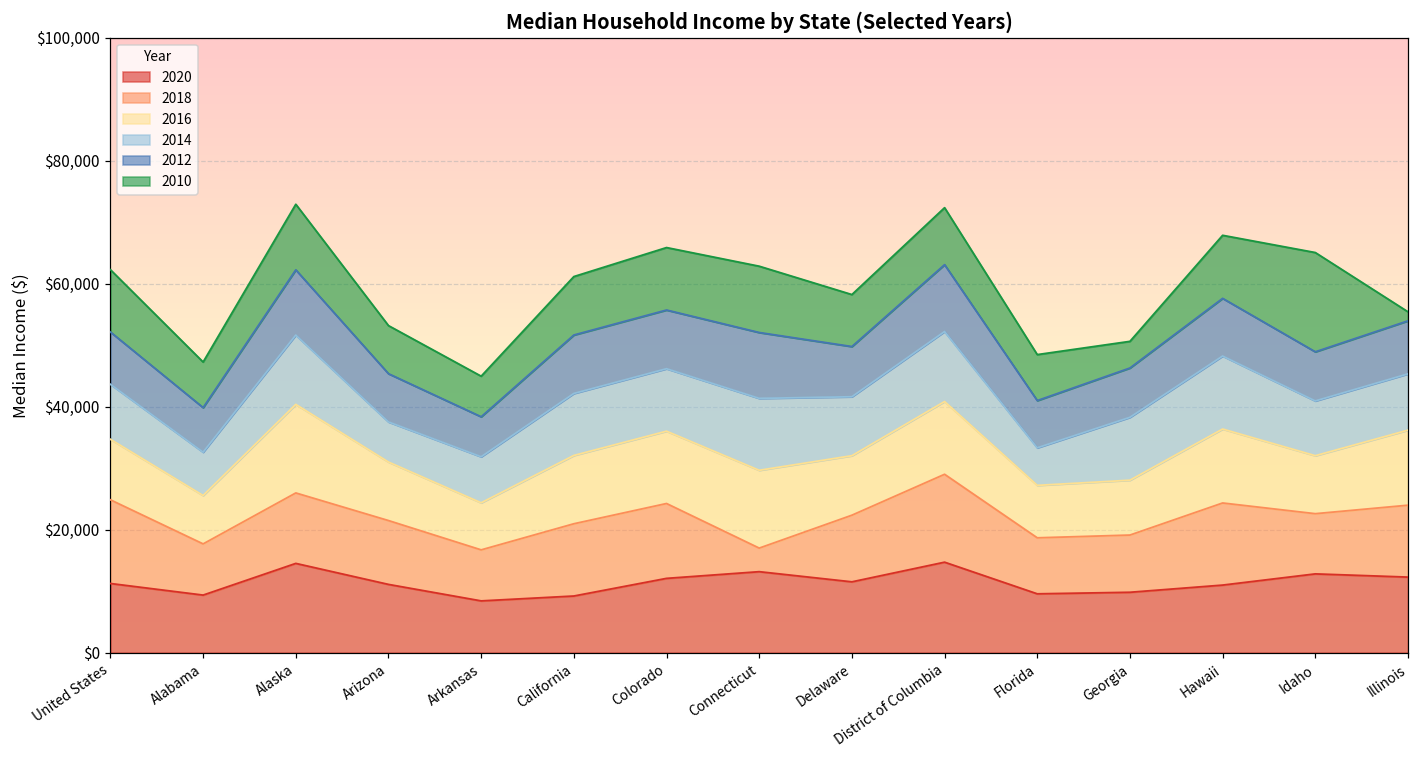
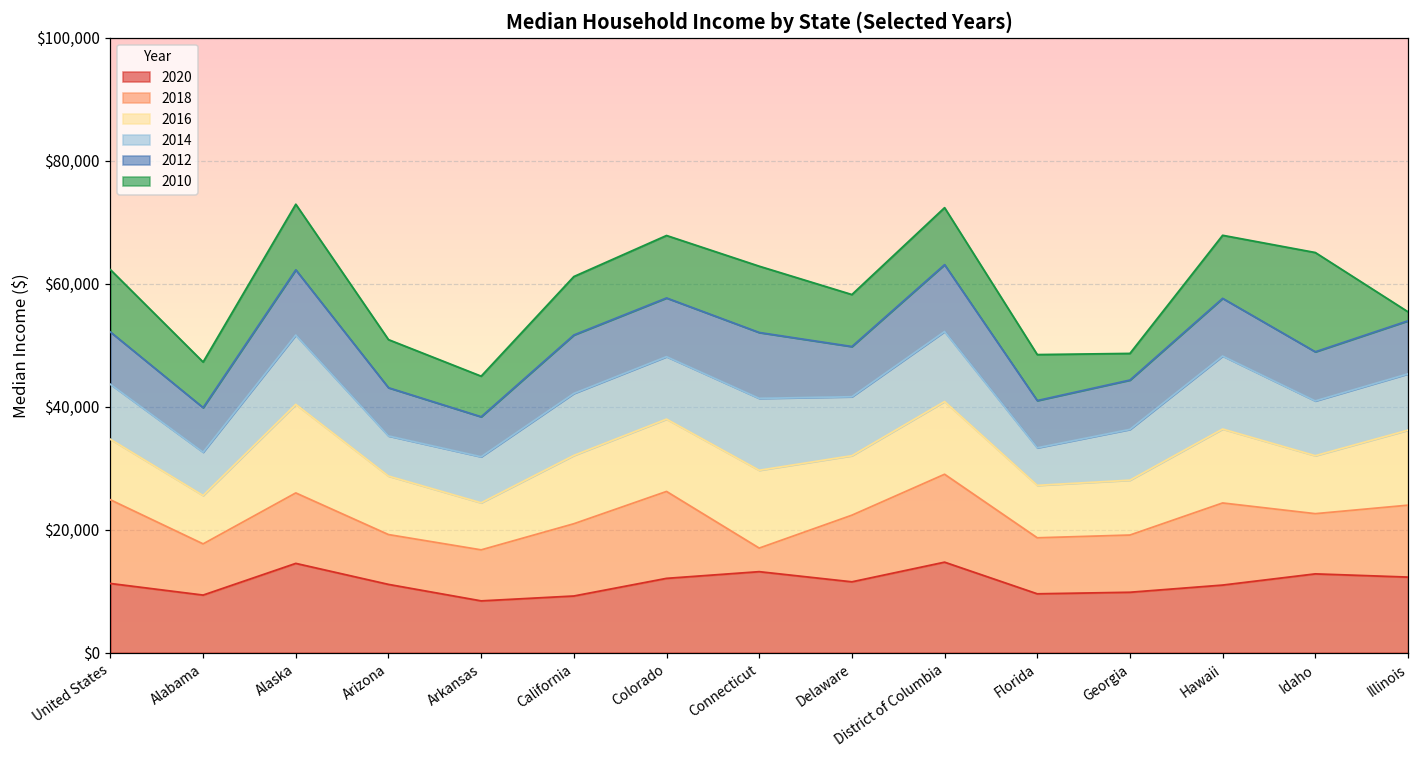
  {
    "2020": {
      "United States": "$11,000",
      "Alabama": "$9,000",
      "Alaska": "$15,000",
      "Arizona": "$11,000",
      "Arkansas": "$8,000",
      "California": "$9,000",
      "Colorado": "$12,000",
      "Connecticut": "$13,000",
      "Delaware": "$12,000",
      "District of Columbia": "$15,000",
      "Florida": "$10,000",
      "Georgia": "$10,000",
      "Hawaii": "$11,000",
      "Idaho": "$13,000",
      "Illinois": "$12,000"
    },
    "2018": {
      "United States": "$14,000",
      "Alabama": "$8,000",
      "Alaska": "$11,000",
-     "Arizona": "$10,000",
+     "Arizona": "$8,000",
      "Arkansas": "$8,000",
      "California": "$12,000",
-     "Colorado": "$12,000",
+     "Colorado": "$14,000",
      "Connecticut": "$4,000",
      "Delaware": "$11,000",
      "District of Columbia": "$14,000",
      "Florida": "$9,000",
      "Georgia": "$9,000",
      "Hawaii": "$13,000",
      "Idaho": "$10,000",
      "Illinois": "$12,000"
    },
    "2016": {
      "United States": "$10,000",
      "Alabama": "$8,000",
      "Alaska": "$14,000",
      "Arizona": "$10,000",
      "Arkansas": "$8,000",
      "California": "$11,000",
      "Colorado": "$12,000",
      "Connecticut": "$13,000",
      "Delaware": "$10,000",
      "District of Columbia": "$12,000",
      "Florida": "$9,000",
      "Georgia": "$9,000",
      "Hawaii": "$12,000",
      "Idaho": "$9,000",
      "Illinois": "$12,000"
    },
    "2014": {
      "United States": "$9,000",
      "Alabama": "$7,000",
      "Alaska": "$11,000",
      "Arizona": "$7,000",
      "Arkansas": "$7,000",
      "California": "$10,000",
      "Colorado": "$10,000",
      "Connecticut": "$12,000",
      "Delaware": "$10,000",
      "District of Columbia": "$11,000",
      "Florida": "$6,000",
-     "Georgia": "$10,000",
+     "Georgia": "$8,000",
      "Hawaii": "$12,000",
      "Idaho": "$9,000",
      "Illinois": "$9,000"
    },
    "2012": {
      "United States": "$9,000",
      "Alabama": "$7,000",
      "Alaska": "$11,000",
      "Arizona": "$8,000",
      "Arkansas": "$7,000",
      "California": "$10,000",
      "Colorado": "$10,000",
      "Connecticut": "$11,000",
      "Delaware": "$8,000",
      "District of Columbia": "$11,000",
      "Florida": "$8,000",
      "Georgia": "$8,000",
      "Hawaii": "$9,000",
      "Idaho": "$8,000",
      "Illinois": "$9,000"
    },
    "2010": {
      "United States": "$10,000",
      "Alabama": "$7,000",
      "Alaska": "$11,000",
      "Arizona": "$8,000",
      "Arkansas": "$7,000",
      "California": "$10,000",
      "Colorado": "$10,000",
      "Connecticut": "$11,000",
      "Delaware": "$8,000",
      "District of Columbia": "$9,000",
      "Florida": "$7,000",
      "Georgia": "$4,000",
      "Hawaii": "$10,000",
      "Idaho": "$16,000",
      "Illinois": "$1,000"
    }
  }
